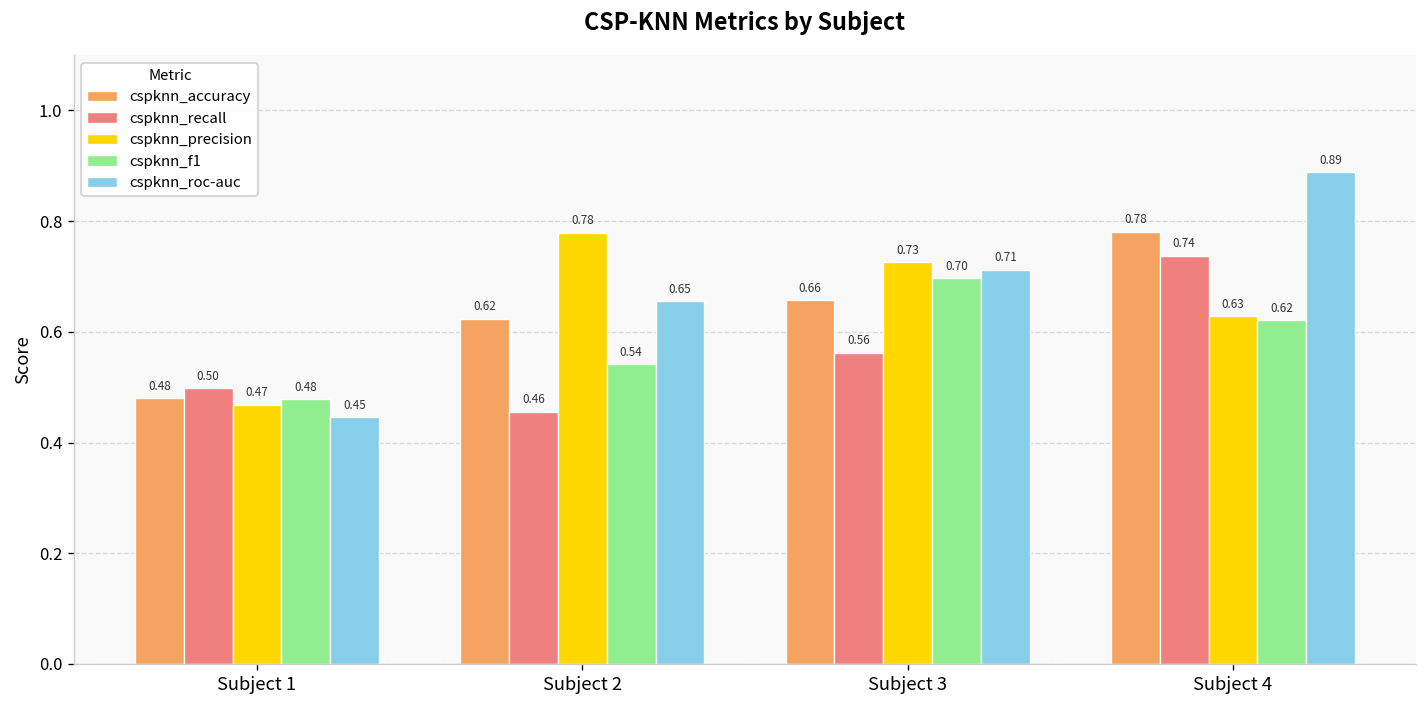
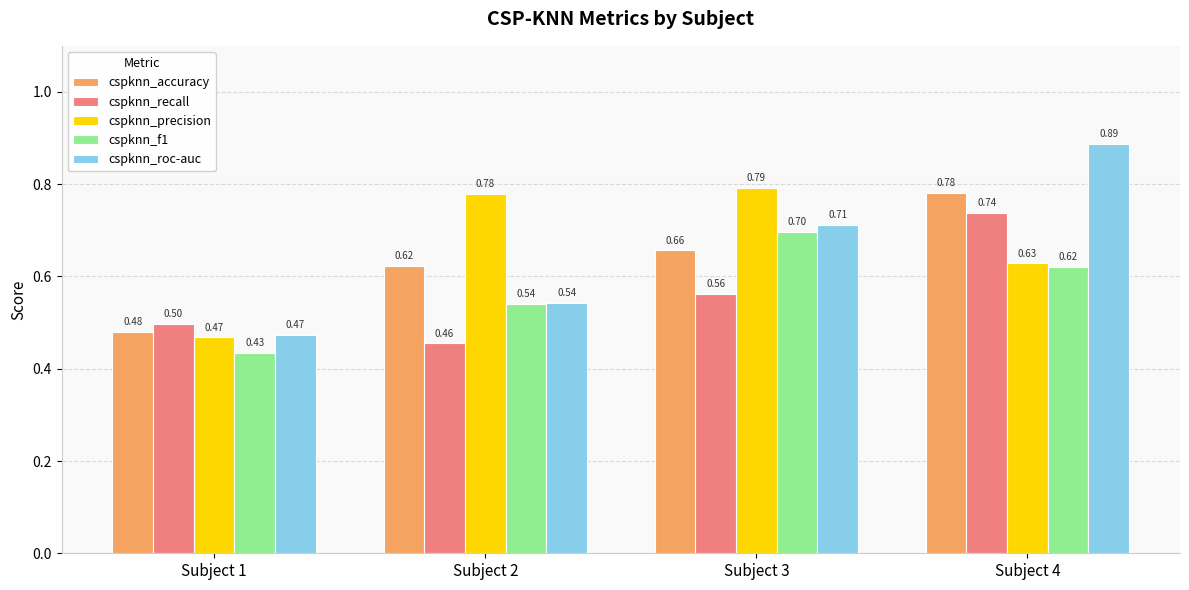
  {
    "cspknn_precision": {
      "Subject 1": 0.47,
      "Subject 2": 0.78,
-     "Subject 3": 0.73,
+     "Subject 3": 0.79,
      "Subject 4": 0.63
    },
    "cspknn_f1": {
-     "Subject 1": 0.48,
+     "Subject 1": 0.43,
      "Subject 2": 0.54,
      "Subject 3": 0.70,
      "Subject 4": 0.62
    },
    "cspknn_roc-auc": {
-     "Subject 1": 0.45,
-     "Subject 2": 0.65,
+     "Subject 1": 0.47,
+     "Subject 2": 0.54,
      "Subject 3": 0.71,
      "Subject 4": 0.89
    }
  }
